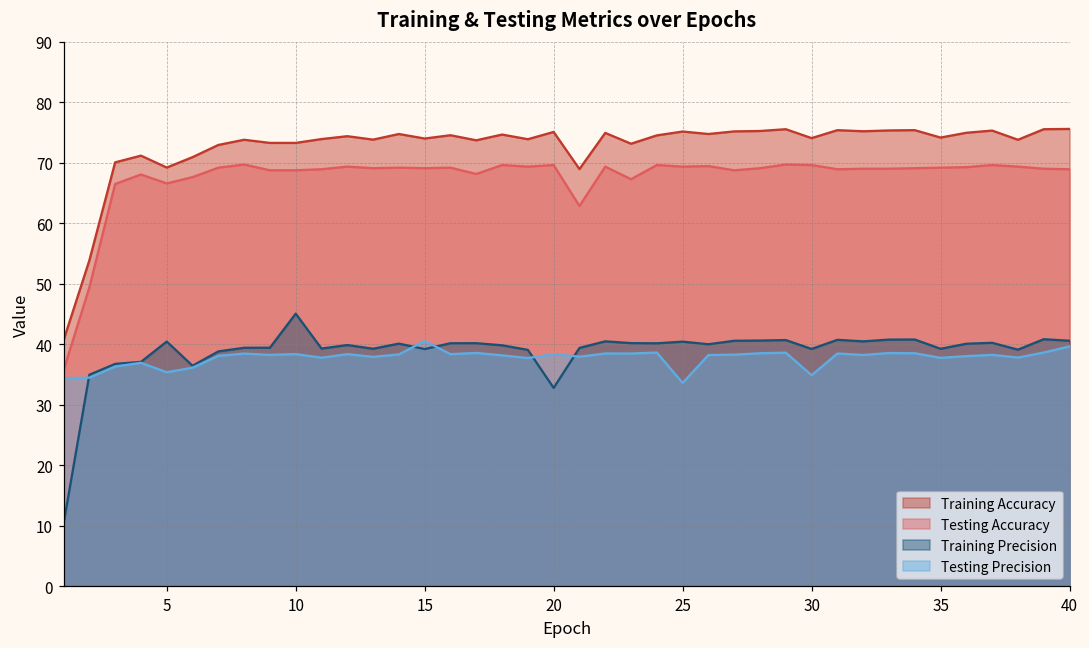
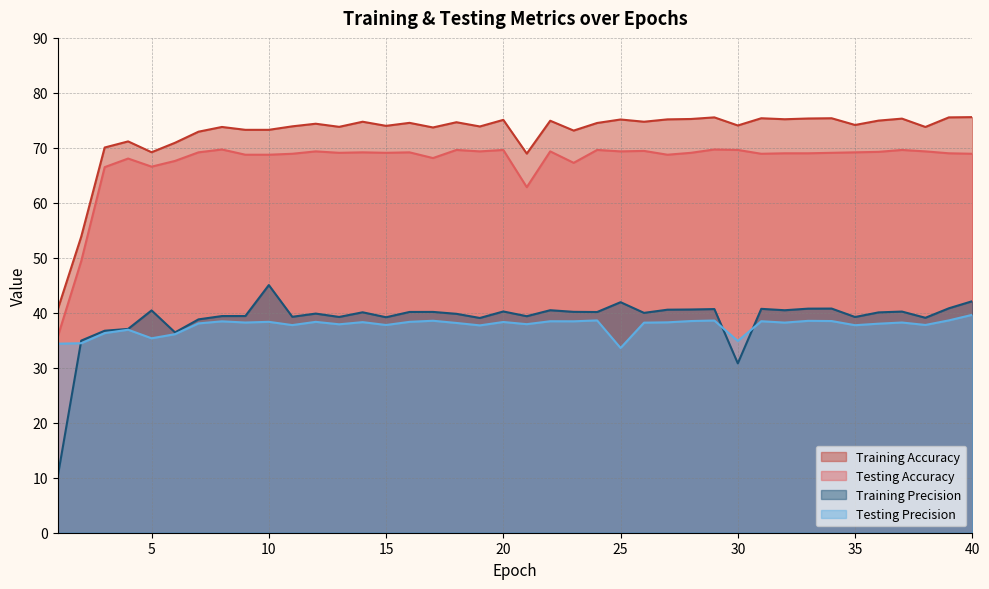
  {
    "Training Precision": {
      "5": 40,
      "10": 45,
      "15": 39,
-     "20": 33,
-     "25": 40,
-     "30": 39,
+     "20": 40,
+     "25": 42,
+     "30": 31,
      "35": 39,
-     "40": 41
+     "40": 42
    },
    "Testing Precision": {
      "5": 35,
      "10": 38,
-     "15": 41,
+     "15": 38,
      "20": 38,
      "25": 34,
      "30": 35,
      "35": 38,
      "40": 40
    }
  }
